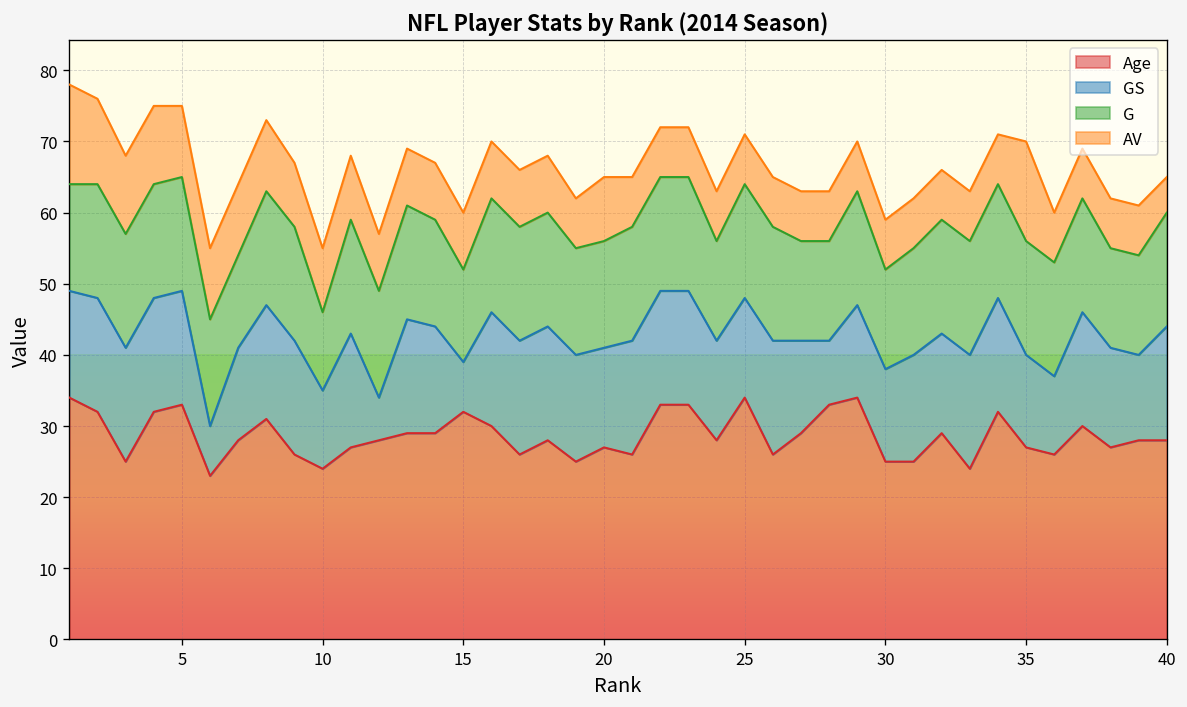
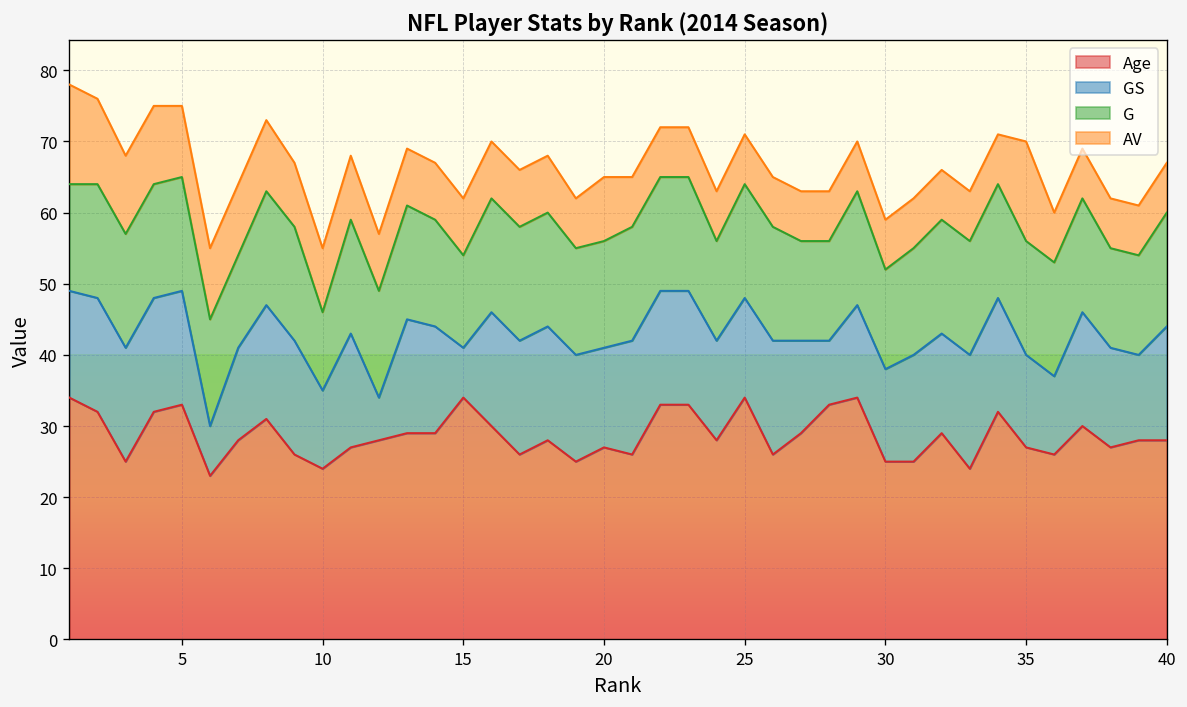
  {
    "Age": {
      "5": 33,
      "10": 24,
-     "15": 32,
+     "15": 34,
      "20": 27,
      "25": 34,
      "30": 25,
      "35": 27,
      "40": 28
    },
    "GS": {
      "5": 16,
      "10": 11,
      "15": 7,
      "20": 14,
      "25": 14,
      "30": 13,
      "35": 13,
      "40": 16
    },
    "G": {
      "5": 16,
      "10": 11,
      "15": 13,
      "20": 15,
      "25": 16,
      "30": 14,
      "35": 16,
      "40": 16
    },
    "AV": {
      "5": 10,
      "10": 9,
      "15": 8,
      "20": 9,
      "25": 7,
      "30": 7,
      "35": 14,
-     "40": 5
+     "40": 7
    }
  }
